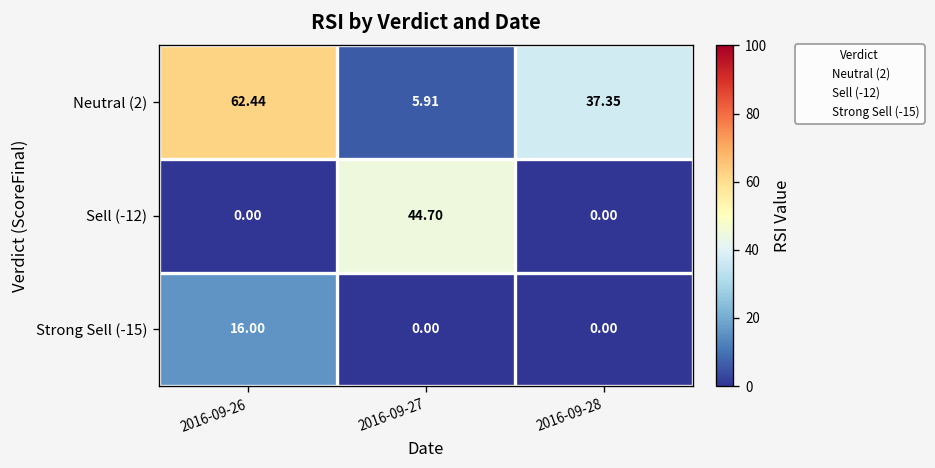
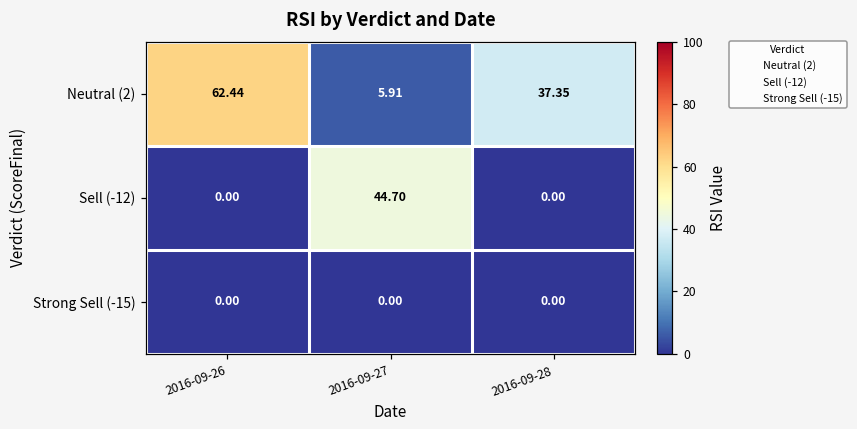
  {
    "Neutral (2)": {
      "2016-09-26": 62.44,
      "2016-09-27": 5.91,
      "2016-09-28": 37.35
    },
    "Sell (-12)": {
      "2016-09-26": 0.00,
      "2016-09-27": 44.70,
      "2016-09-28": 0.00
    },
    "Strong Sell (-15)": {
-     "2016-09-26": 16.00,
+     "2016-09-26": 0.00,
      "2016-09-27": 0.00,
      "2016-09-28": 0.00
    }
  }
